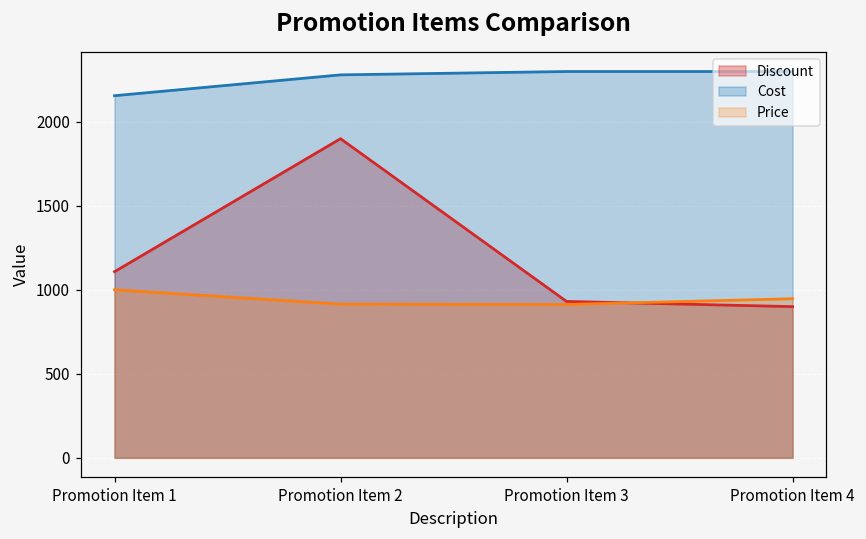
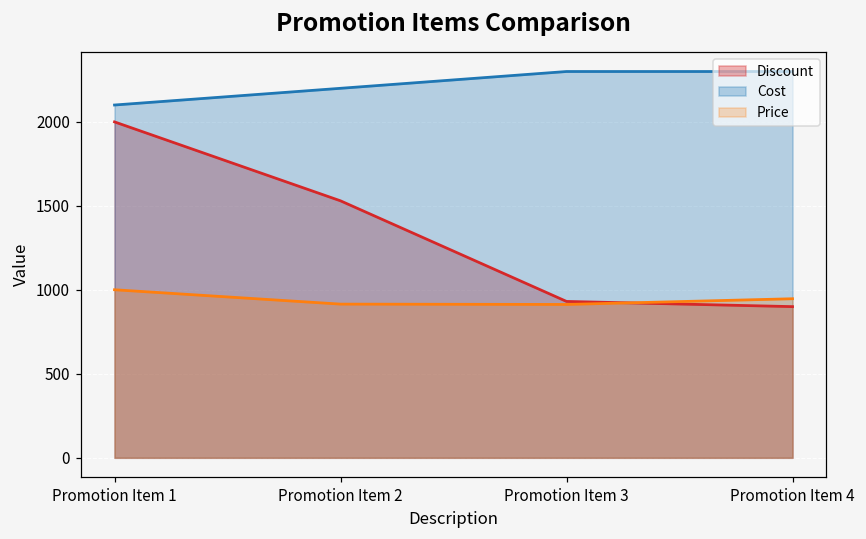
  {
    "Discount": {
-     "Promotion Item 1": 1110,
-     "Promotion Item 2": 1900,
+     "Promotion Item 1": 2000,
+     "Promotion Item 2": 1530,
      "Promotion Item 3": 930,
      "Promotion Item 4": 900
    },
    "Cost": {
-     "Promotion Item 1": 2160,
-     "Promotion Item 2": 2280,
+     "Promotion Item 1": 2100,
+     "Promotion Item 2": 2200,
      "Promotion Item 3": 2300
    },
    "Price": {
      "Promotion Item 1": 1000,
      "Promotion Item 2": 920,
      "Promotion Item 3": 910,
      "Promotion Item 4": 950
    }
  }
